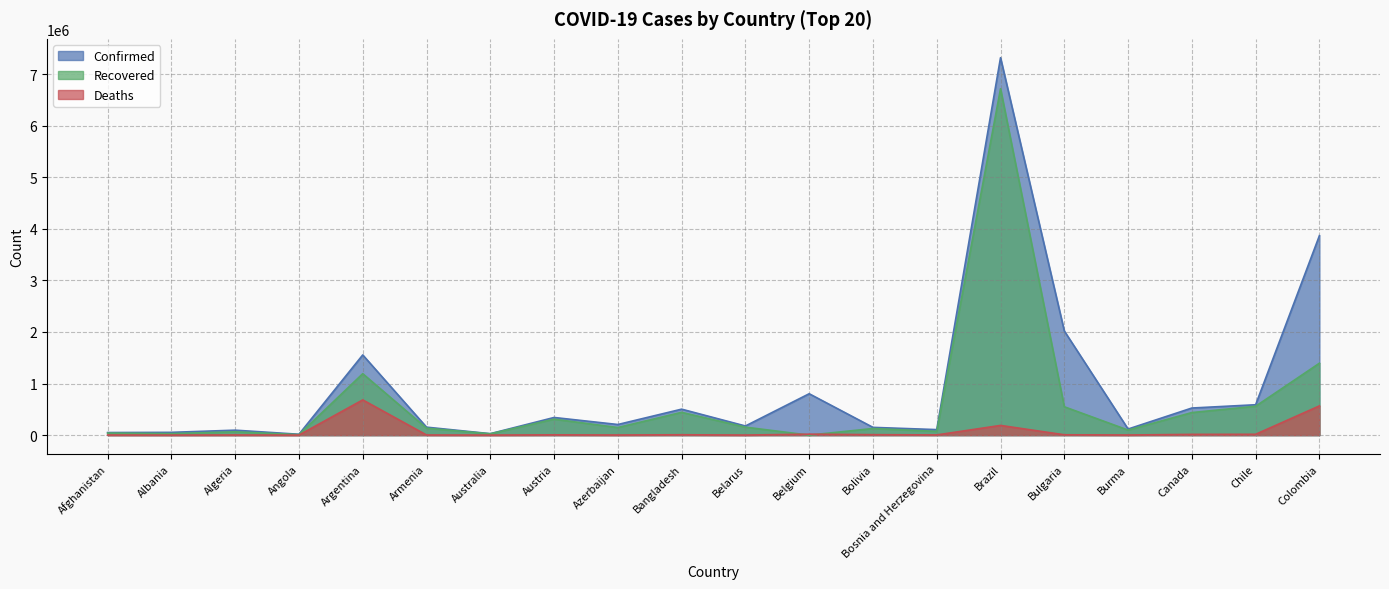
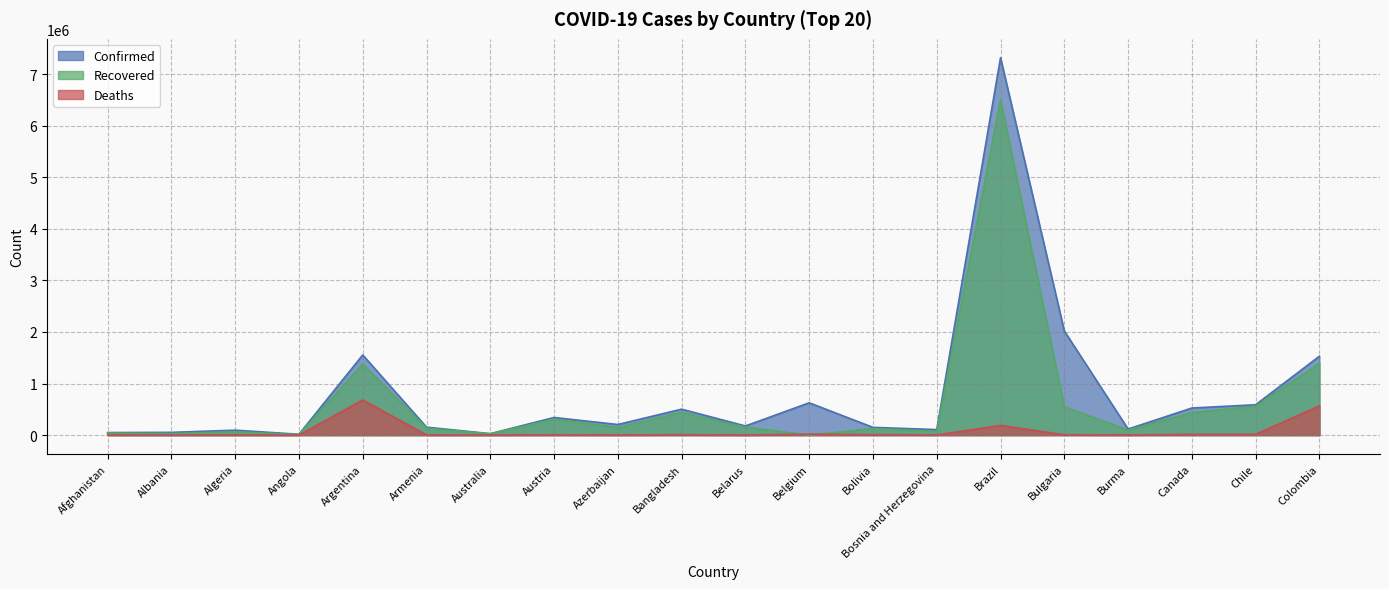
  {
    "Confirmed": {
      "Argentina": 1600000,
      "Azerbaijan": 200000,
      "Bangladesh": 500000,
-     "Belgium": 800000,
+     "Belgium": 600000,
      "Brazil": 7300000,
      "Bulgaria": 2000000,
      "Canada": 500000,
-     "Colombia": 3900000
+     "Colombia": 1500000
    },
    "Recovered": {
-     "Argentina": 1200000,
+     "Argentina": 1400000,
      "Azerbaijan": 100000,
      "Bangladesh": 400000,
-     "Brazil": 6700000,
+     "Brazil": 6500000,
      "Bulgaria": 600000,
      "Canada": 400000,
      "Colombia": 1400000
    },
    "Deaths": {
      "Algeria": 0,
      "Argentina": 700000,
      "Armenia": 0,
      "Austria": 0,
      "Azerbaijan": 0,
      "Bangladesh": 0,
      "Belarus": 0,
      "Bolivia": 0,
      "Bosnia and Herzegovina": 0,
      "Brazil": 200000,
      "Bulgaria": 0,
      "Burma": 0,
      "Canada": 0,
      "Chile": 0,
      "Colombia": 600000
    }
  }
